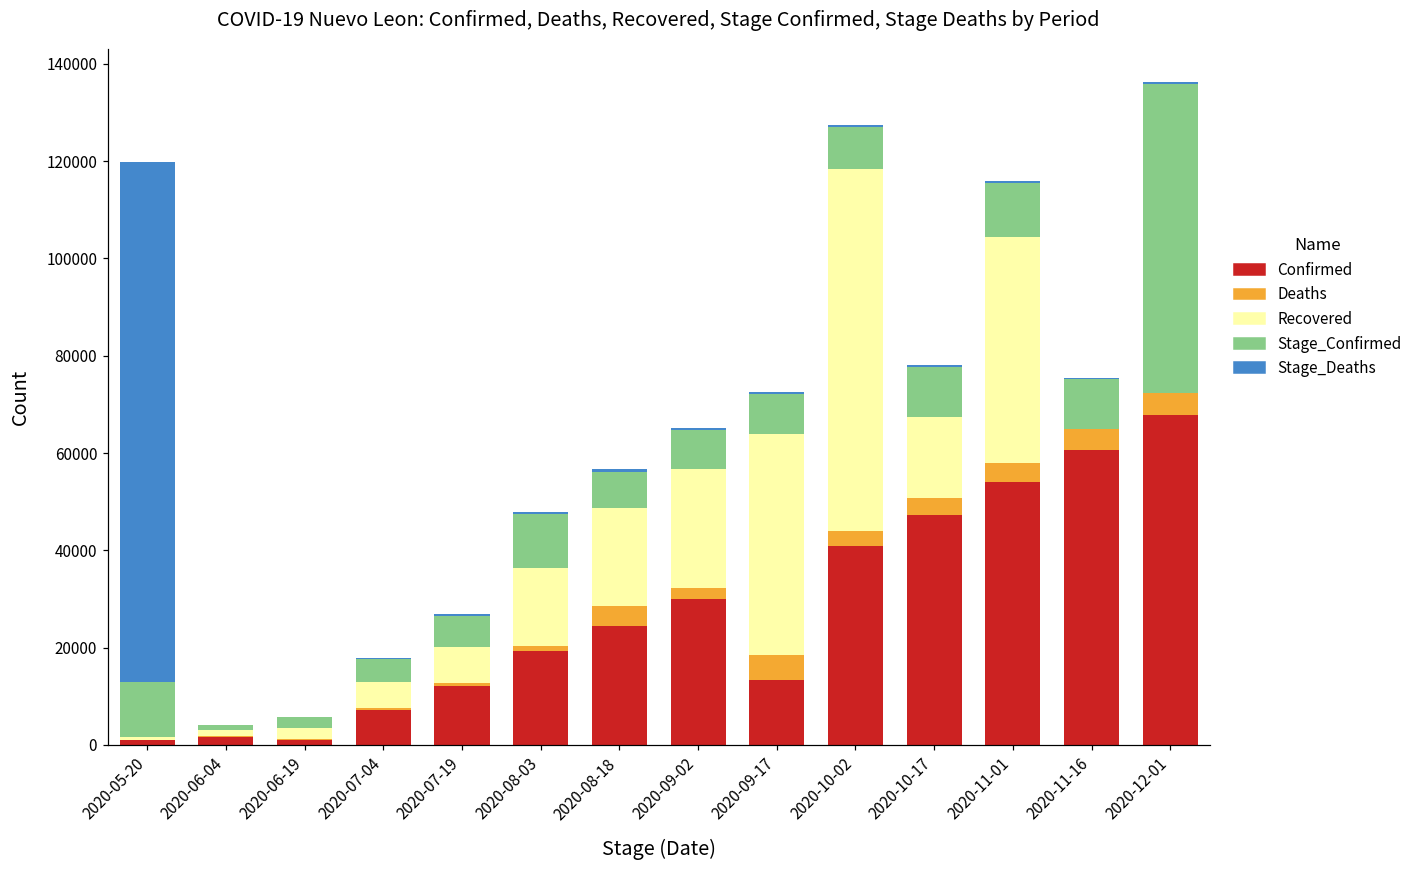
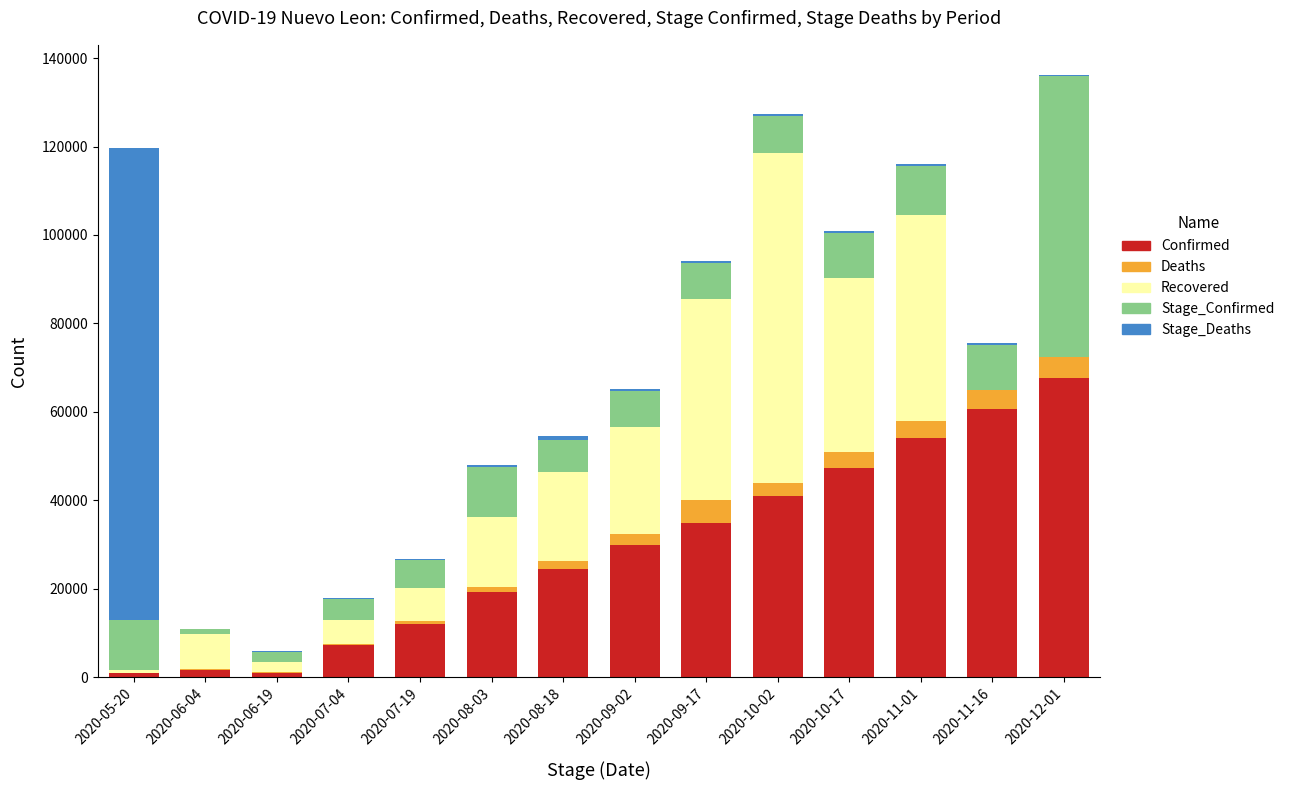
  {
    "Confirmed": {
      "2020-05-20": 1000,
      "2020-06-04": 2000,
      "2020-06-19": 1000,
      "2020-07-04": 7000,
      "2020-07-19": 12000,
      "2020-08-03": 19000,
      "2020-08-18": 24000,
      "2020-09-02": 30000,
-     "2020-09-17": 13000,
+     "2020-09-17": 35000,
      "2020-10-02": 41000,
      "2020-10-17": 47000,
      "2020-11-01": 54000,
      "2020-11-16": 61000,
      "2020-12-01": 68000
    },
    "Deaths": {
      "2020-07-19": 1000,
      "2020-08-03": 1000,
-     "2020-08-18": 4000,
+     "2020-08-18": 2000,
      "2020-09-02": 2000,
      "2020-09-17": 5000,
      "2020-10-02": 3000,
      "2020-10-17": 4000,
      "2020-11-01": 4000,
      "2020-11-16": 4000,
      "2020-12-01": 5000
    },
    "Recovered": {
      "2020-05-20": 1000,
-     "2020-06-04": 1000,
+     "2020-06-04": 8000,
      "2020-06-19": 2000,
      "2020-07-04": 5000,
      "2020-07-19": 7000,
      "2020-08-03": 16000,
      "2020-08-18": 20000,
      "2020-09-02": 24000,
      "2020-09-17": 46000,
      "2020-10-02": 74000,
-     "2020-10-17": 17000,
+     "2020-10-17": 39000,
      "2020-11-01": 47000,
      "2020-11-16": 0,
      "2020-12-01": 0
    },
    "Stage_Confirmed": {
      "2020-05-20": 11000,
      "2020-06-04": 1000,
      "2020-06-19": 2000,
      "2020-07-04": 5000,
      "2020-07-19": 6000,
      "2020-08-03": 11000,
      "2020-08-18": 7000,
      "2020-09-02": 8000,
      "2020-09-17": 8000,
      "2020-10-02": 9000,
      "2020-10-17": 10000,
      "2020-11-01": 11000,
      "2020-11-16": 10000,
      "2020-12-01": 64000
    },
    "Stage_Deaths": {
      "2020-05-20": 107000,
      "2020-08-18": 1000
    }
  }
